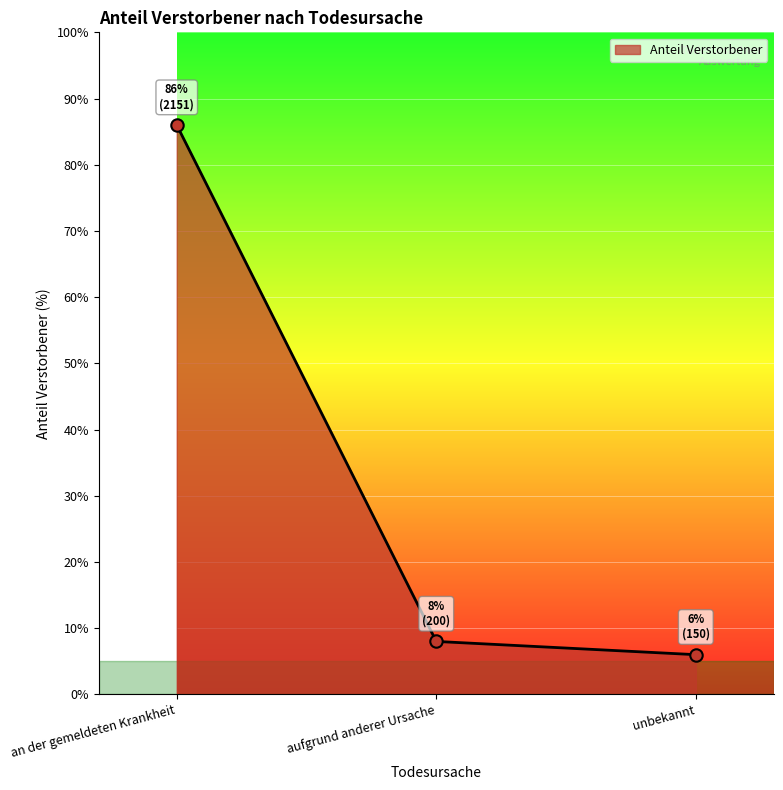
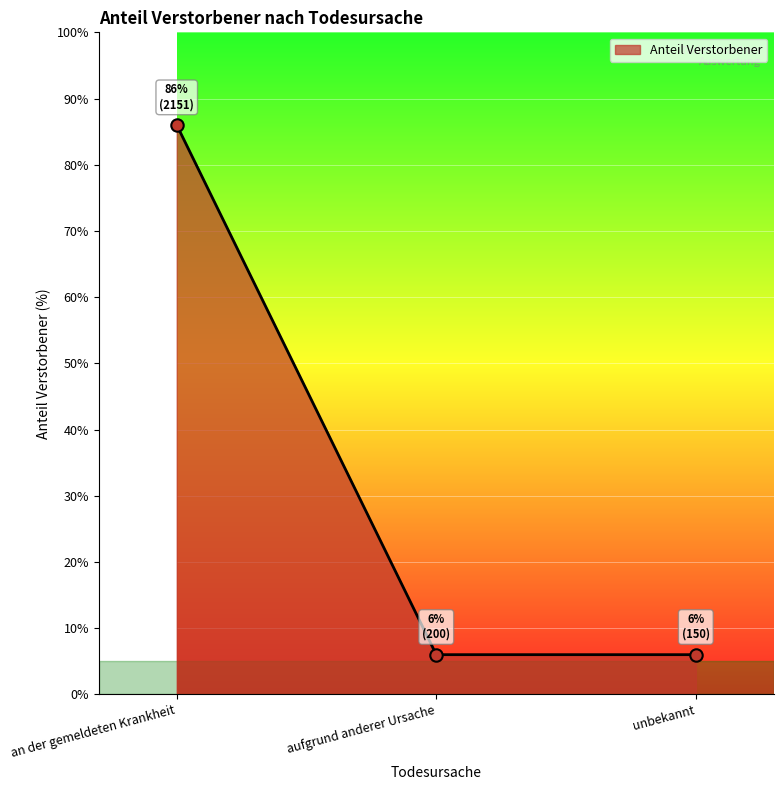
  {
-   "aufgrund anderer Ursache": "8%"
+   "aufgrund anderer Ursache": "6%"
  }
